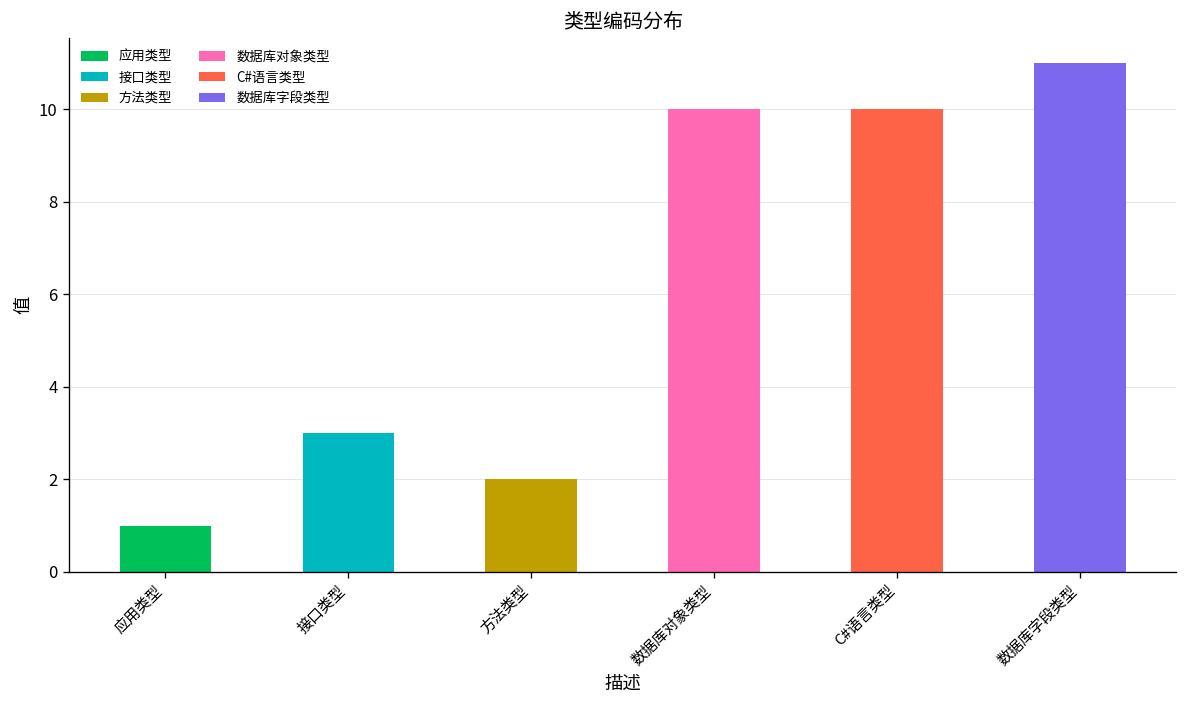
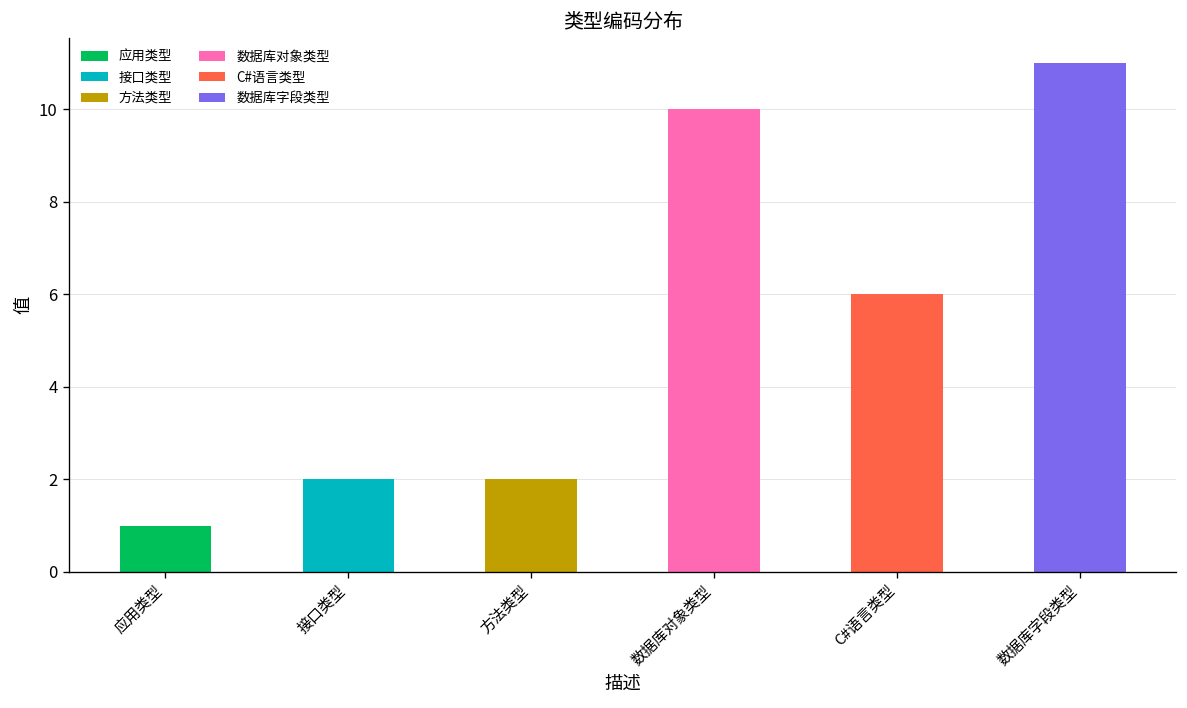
  {
    "应用类型": 1,
-   "接口类型": 3,
+   "接口类型": 2,
    "方法类型": 2,
    "数据库对象类型": 10,
-   "C#语言类型": 10,
+   "C#语言类型": 6,
    "数据库字段类型": 11
  }
